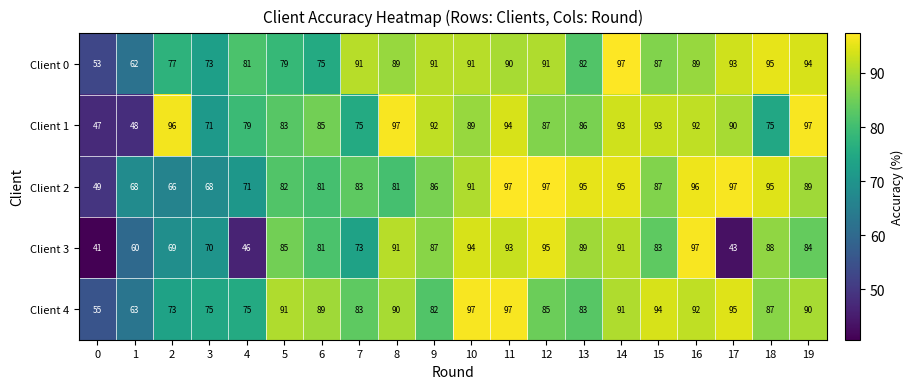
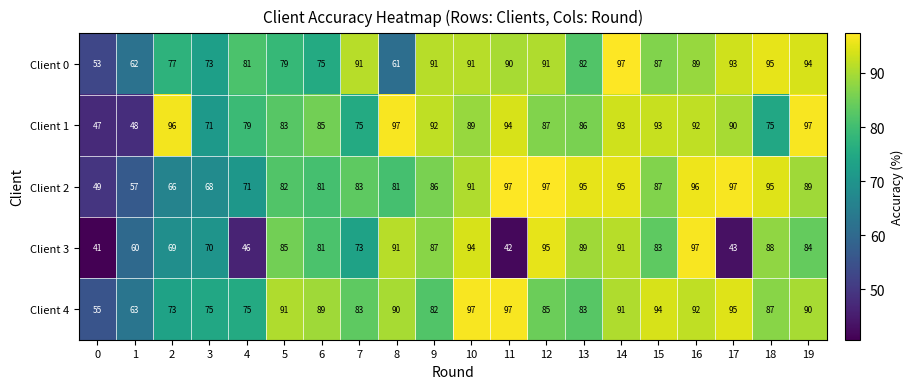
  {
    "Client 0": {
      "0": 53,
      "1": 62,
      "2": 77,
      "3": 73,
      "4": 81,
      "5": 79,
      "6": 75,
      "7": 91,
-     "8": 89,
+     "8": 61,
      "9": 91,
      "10": 91,
      "11": 90,
      "12": 91,
      "13": 82,
      "14": 97,
      "15": 87,
      "16": 89,
      "17": 93,
      "18": 95,
      "19": 94
    },
    "Client 1": {
      "0": 47,
      "1": 48,
      "2": 96,
      "3": 71,
      "4": 79,
      "5": 83,
      "6": 85,
      "7": 75,
      "8": 97,
      "9": 92,
      "10": 89,
      "11": 94,
      "12": 87,
      "13": 86,
      "14": 93,
      "15": 93,
      "16": 92,
      "17": 90,
      "18": 75,
      "19": 97
    },
    "Client 2": {
      "0": 49,
-     "1": 68,
+     "1": 57,
      "2": 66,
      "3": 68,
      "4": 71,
      "5": 82,
      "6": 81,
      "7": 83,
      "8": 81,
      "9": 86,
      "10": 91,
      "11": 97,
      "12": 97,
      "13": 95,
      "14": 95,
      "15": 87,
      "16": 96,
      "17": 97,
      "18": 95,
      "19": 89
    },
    "Client 3": {
      "0": 41,
      "1": 60,
      "2": 69,
      "3": 70,
      "4": 46,
      "5": 85,
      "6": 81,
      "7": 73,
      "8": 91,
      "9": 87,
      "10": 94,
-     "11": 93,
+     "11": 42,
      "12": 95,
      "13": 89,
      "14": 91,
      "15": 83,
      "16": 97,
      "17": 43,
      "18": 88,
      "19": 84
    },
    "Client 4": {
      "0": 55,
      "1": 63,
      "2": 73,
      "3": 75,
      "4": 75,
      "5": 91,
      "6": 89,
      "7": 83,
      "8": 90,
      "9": 82,
      "10": 97,
      "11": 97,
      "12": 85,
      "13": 83,
      "14": 91,
      "15": 94,
      "16": 92,
      "17": 95,
      "18": 87,
      "19": 90
    }
  }
